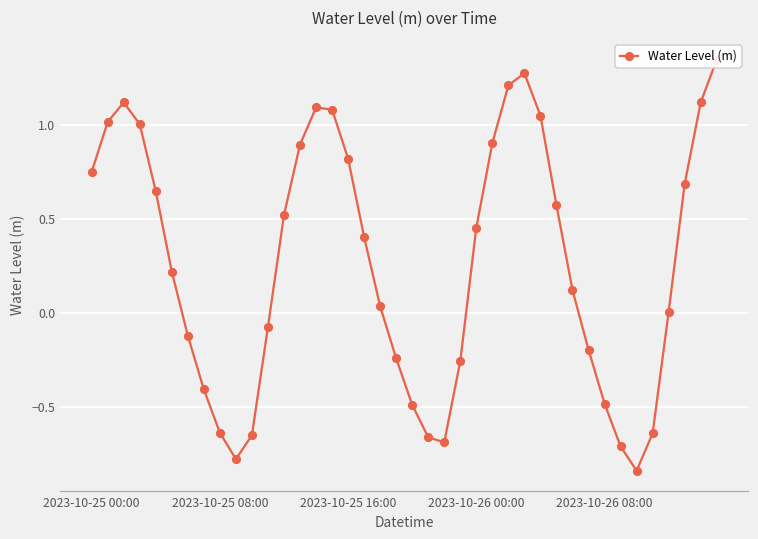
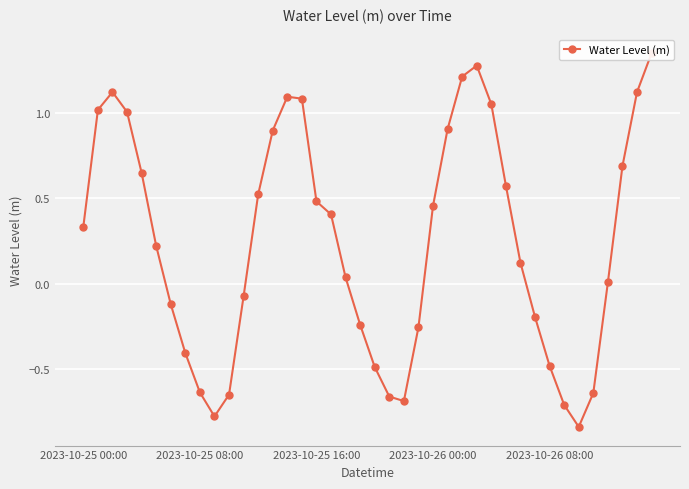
  {
-   "2023-10-25 00:00": 0.75,
+   "2023-10-25 00:00": 0.33,
    "2023-10-25 08:00": -0.64,
-   "2023-10-25 16:00": 0.82,
+   "2023-10-25 16:00": 0.48,
    "2023-10-26 00:00": 0.45,
    "2023-10-26 08:00": -0.48
  }
